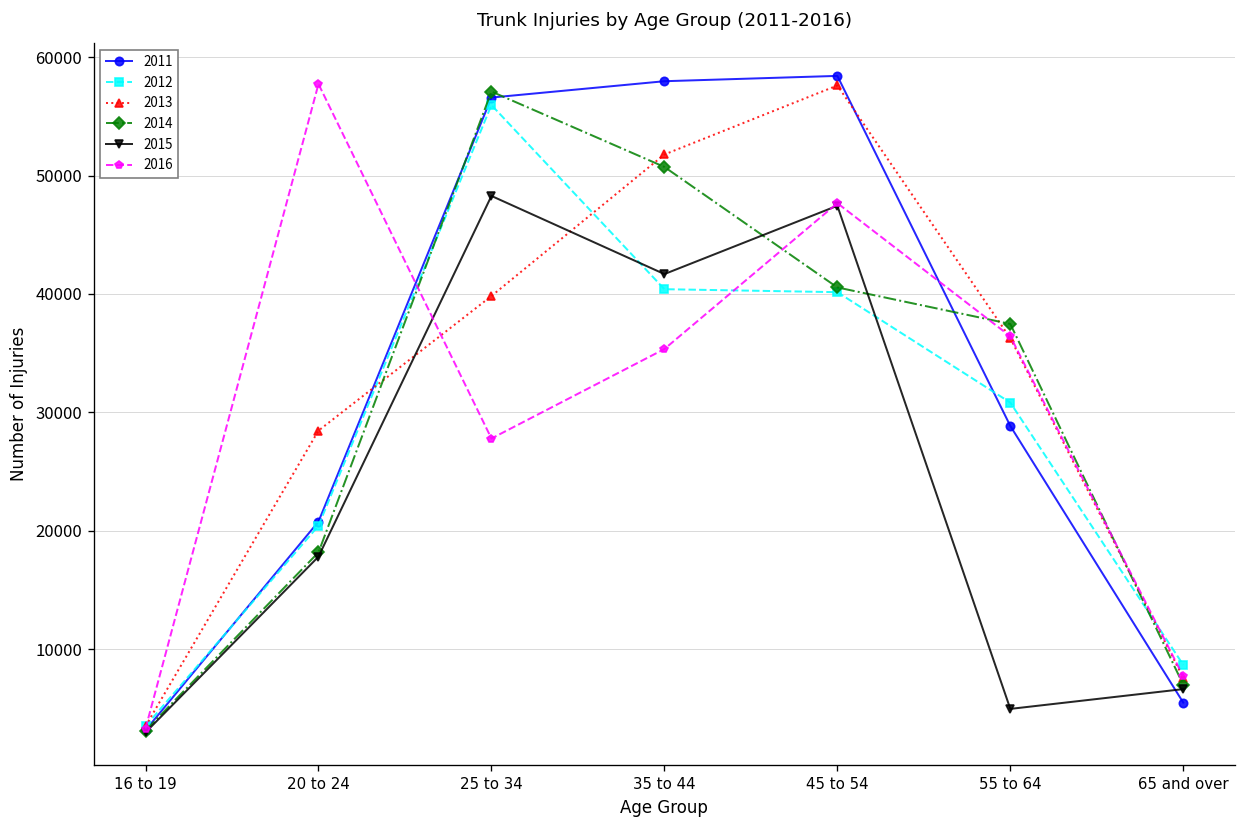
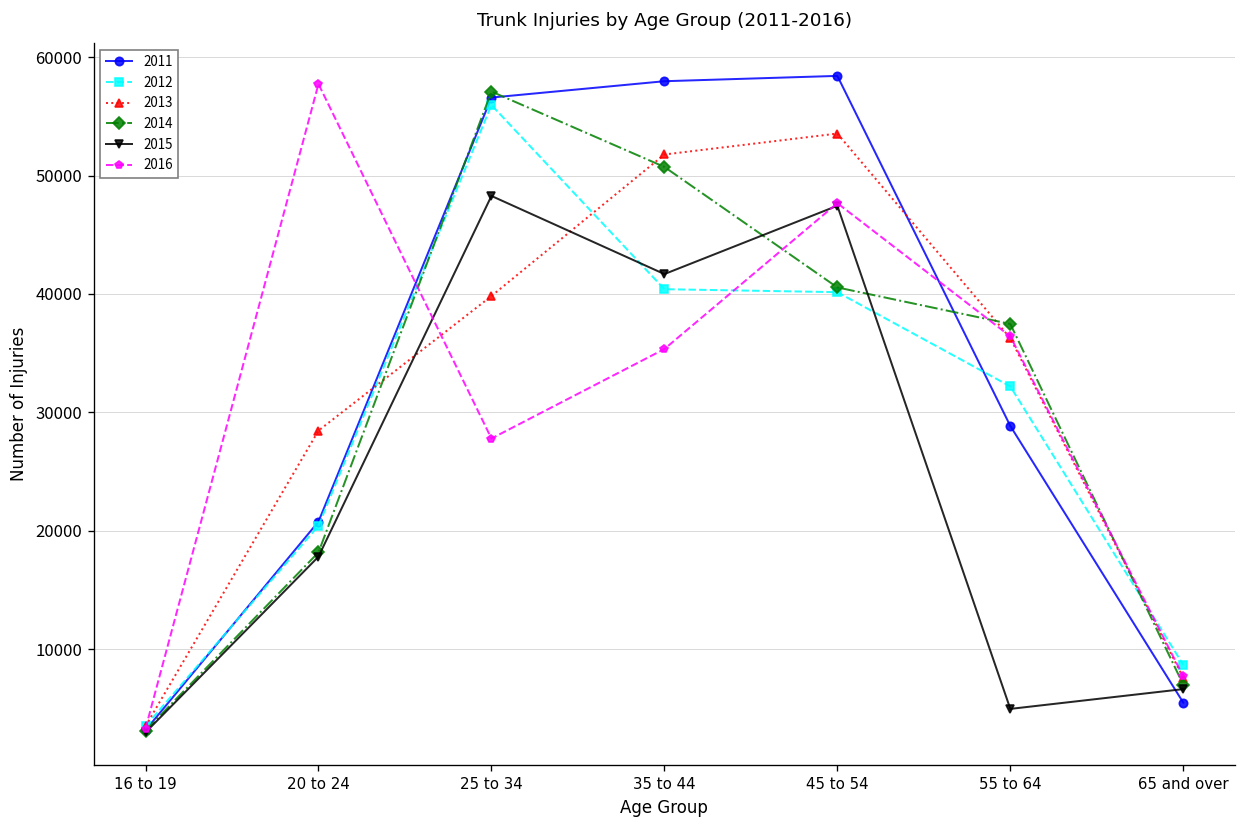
  {
    "2011": {
      "20 to 24": 21000,
      "25 to 34": 57000,
      "35 to 44": 58000,
      "45 to 54": 58000,
      "55 to 64": 29000,
      "65 and over": 5000
    },
    "2012": {
      "20 to 24": 20000,
      "25 to 34": 56000,
      "35 to 44": 40000,
      "45 to 54": 40000,
-     "55 to 64": 31000,
+     "55 to 64": 32000,
      "65 and over": 9000
    },
    "2013": {
      "20 to 24": 28000,
      "25 to 34": 40000,
      "35 to 44": 52000,
-     "45 to 54": 58000
+     "45 to 54": 54000
    },
    "2014": {
      "20 to 24": 18000,
      "25 to 34": 57000,
      "35 to 44": 51000,
      "45 to 54": 41000,
      "55 to 64": 37000,
      "65 and over": 7000
    },
    "2015": {
      "20 to 24": 18000,
      "25 to 34": 48000,
      "35 to 44": 42000,
      "55 to 64": 5000,
      "65 and over": 7000
    },
    "2016": {
      "20 to 24": 58000,
      "25 to 34": 28000,
      "35 to 44": 35000
    }
  }
